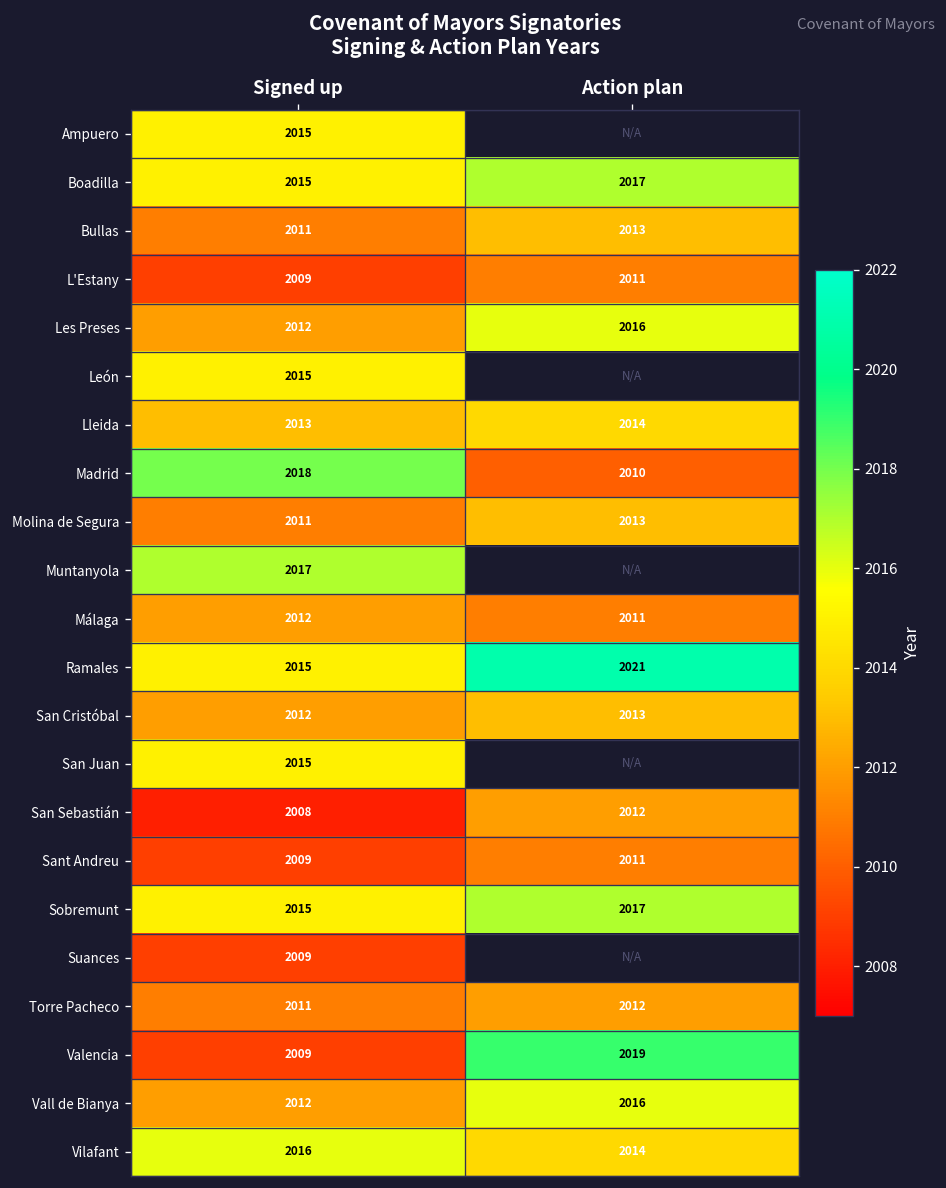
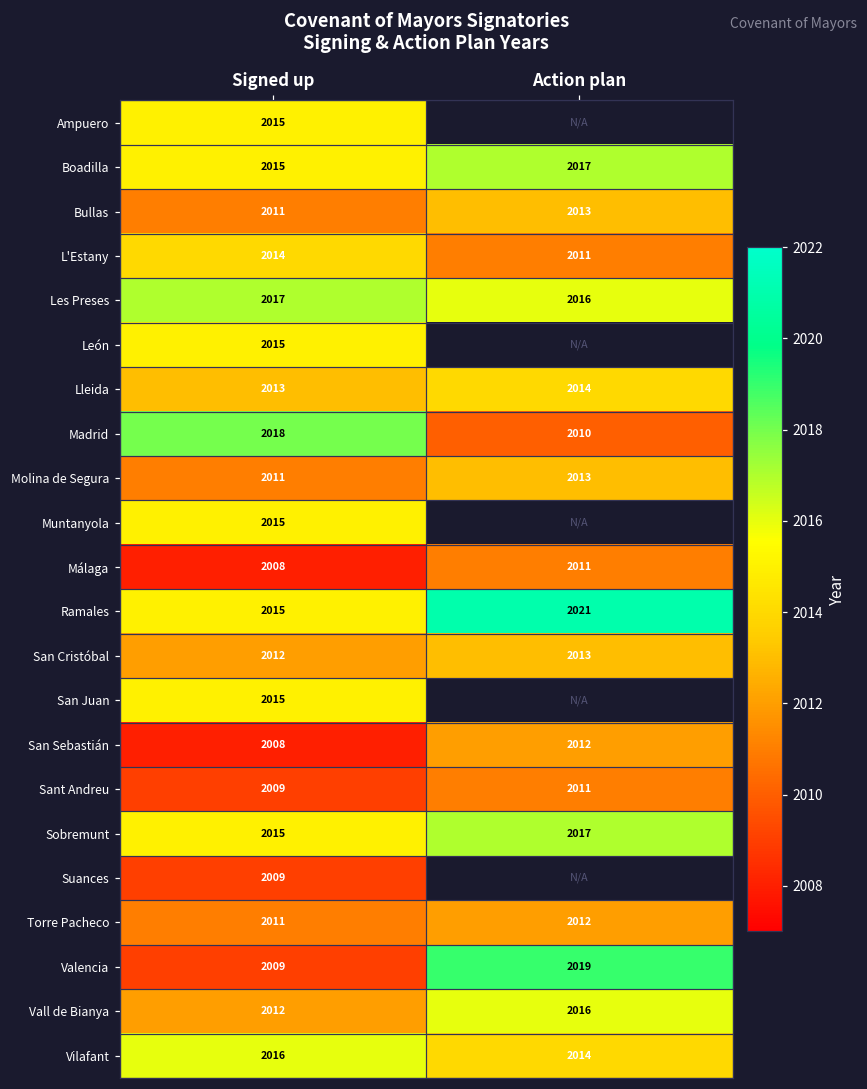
  {
    "Ampuero": {
      "Signed up": 2015
    },
    "Boadilla": {
      "Signed up": 2015,
      "Action plan": 2017
    },
    "Bullas": {
      "Signed up": 2011,
      "Action plan": 2013
    },
    "L'Estany": {
-     "Signed up": 2009,
+     "Signed up": 2014,
      "Action plan": 2011
    },
    "Les Preses": {
-     "Signed up": 2012,
+     "Signed up": 2017,
      "Action plan": 2016
    },
    "León": {
      "Signed up": 2015
    },
    "Lleida": {
      "Signed up": 2013,
      "Action plan": 2014
    },
    "Madrid": {
      "Signed up": 2018,
      "Action plan": 2010
    },
    "Molina de Segura": {
      "Signed up": 2011,
      "Action plan": 2013
    },
    "Muntanyola": {
-     "Signed up": 2017
+     "Signed up": 2015
    },
    "Málaga": {
-     "Signed up": 2012,
+     "Signed up": 2008,
      "Action plan": 2011
    },
    "Ramales": {
      "Signed up": 2015,
      "Action plan": 2021
    },
    "San Cristóbal": {
      "Signed up": 2012,
      "Action plan": 2013
    },
    "San Juan": {
      "Signed up": 2015
    },
    "San Sebastián": {
      "Signed up": 2008,
      "Action plan": 2012
    },
    "Sant Andreu": {
      "Signed up": 2009,
      "Action plan": 2011
    },
    "Sobremunt": {
      "Signed up": 2015,
      "Action plan": 2017
    },
    "Suances": {
      "Signed up": 2009
    },
    "Torre Pacheco": {
      "Signed up": 2011,
      "Action plan": 2012
    },
    "Valencia": {
      "Signed up": 2009,
      "Action plan": 2019
    },
    "Vall de Bianya": {
      "Signed up": 2012,
      "Action plan": 2016
    },
    "Vilafant": {
      "Signed up": 2016,
      "Action plan": 2014
    }
  }
